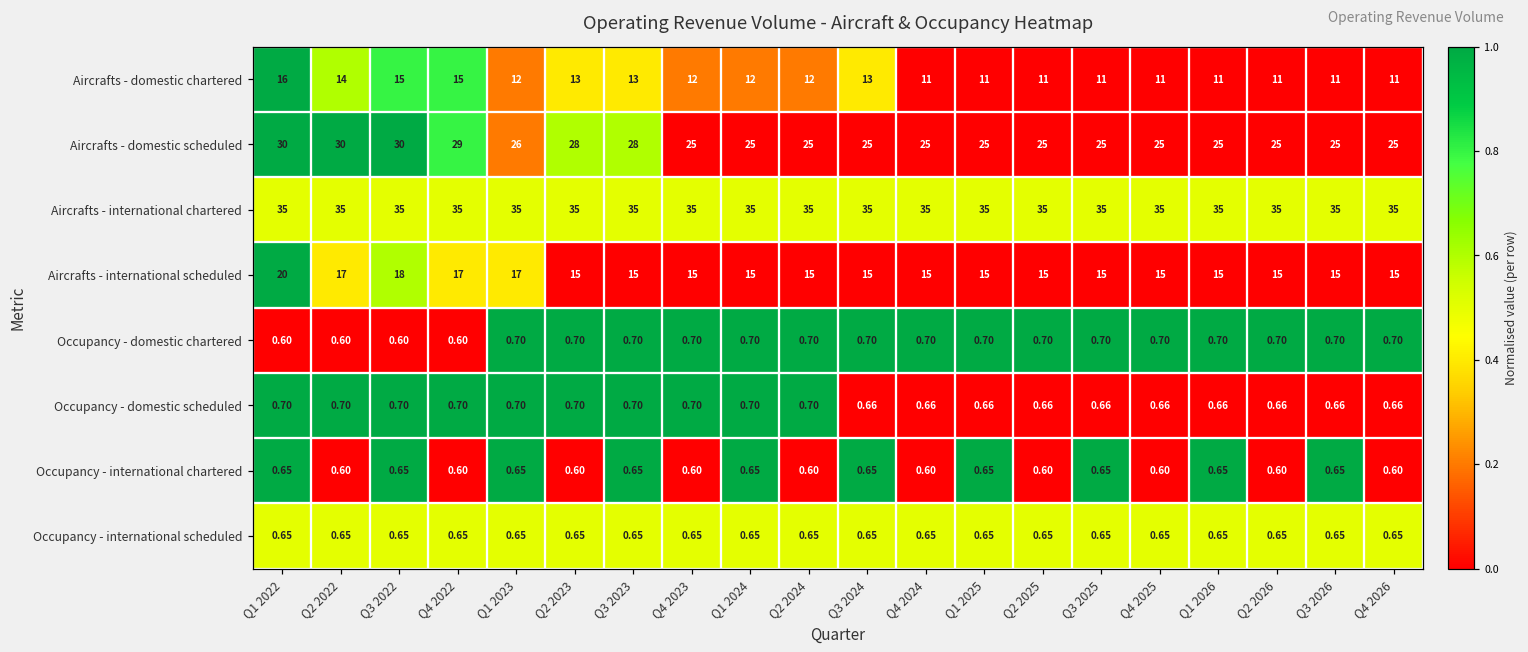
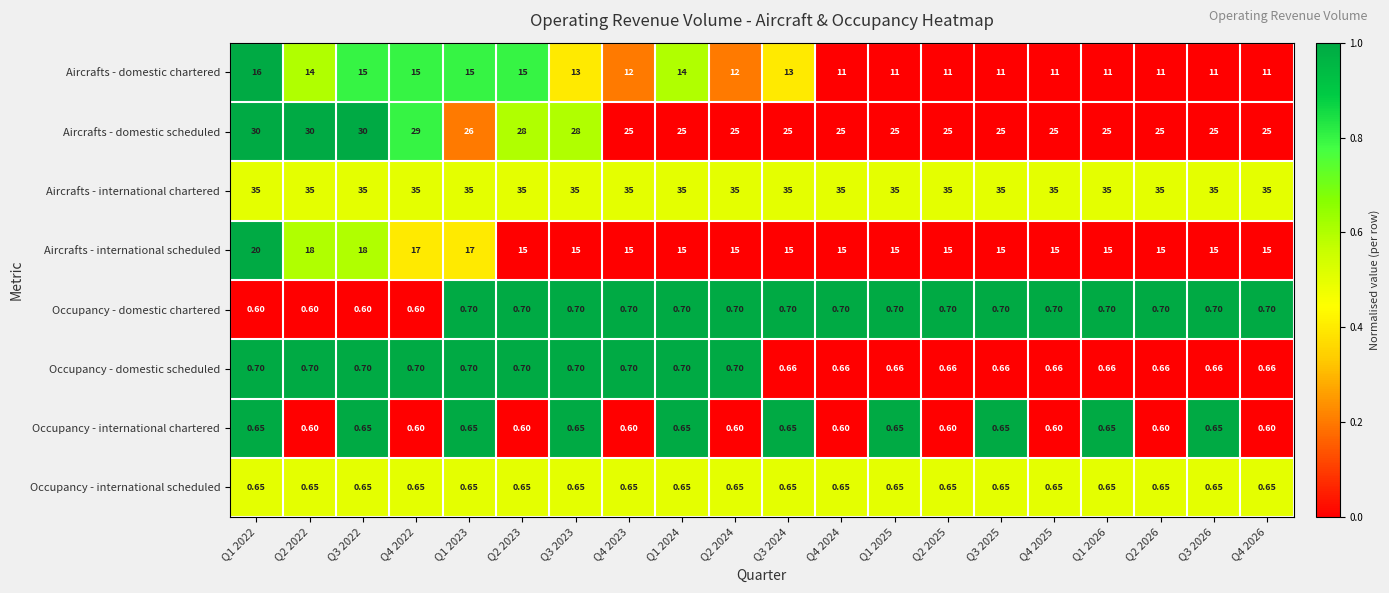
  {
    "Aircrafts - domestic chartered": {
      "Q1 2022": 16,
      "Q2 2022": 14,
      "Q3 2022": 15,
      "Q4 2022": 15,
-     "Q1 2023": 12,
-     "Q2 2023": 13,
+     "Q1 2023": 15,
+     "Q2 2023": 15,
      "Q3 2023": 13,
      "Q4 2023": 12,
-     "Q1 2024": 12,
+     "Q1 2024": 14,
      "Q2 2024": 12,
      "Q3 2024": 13,
      "Q4 2024": 11,
      "Q1 2025": 11,
      "Q2 2025": 11,
      "Q3 2025": 11,
      "Q4 2025": 11,
      "Q1 2026": 11,
      "Q2 2026": 11,
      "Q3 2026": 11,
      "Q4 2026": 11
    },
    "Aircrafts - domestic scheduled": {
      "Q1 2022": 30,
      "Q2 2022": 30,
      "Q3 2022": 30,
      "Q4 2022": 29,
      "Q1 2023": 26,
      "Q2 2023": 28,
      "Q3 2023": 28,
      "Q4 2023": 25,
      "Q1 2024": 25,
      "Q2 2024": 25,
      "Q3 2024": 25,
      "Q4 2024": 25,
      "Q1 2025": 25,
      "Q2 2025": 25,
      "Q3 2025": 25,
      "Q4 2025": 25,
      "Q1 2026": 25,
      "Q2 2026": 25,
      "Q3 2026": 25,
      "Q4 2026": 25
    },
    "Aircrafts - international chartered": {
      "Q1 2022": 35,
      "Q2 2022": 35,
      "Q3 2022": 35,
      "Q4 2022": 35,
      "Q1 2023": 35,
      "Q2 2023": 35,
      "Q3 2023": 35,
      "Q4 2023": 35,
      "Q1 2024": 35,
      "Q2 2024": 35,
      "Q3 2024": 35,
      "Q4 2024": 35,
      "Q1 2025": 35,
      "Q2 2025": 35,
      "Q3 2025": 35,
      "Q4 2025": 35,
      "Q1 2026": 35,
      "Q2 2026": 35,
      "Q3 2026": 35,
      "Q4 2026": 35
    },
    "Aircrafts - international scheduled": {
      "Q1 2022": 20,
-     "Q2 2022": 17,
+     "Q2 2022": 18,
      "Q3 2022": 18,
      "Q4 2022": 17,
      "Q1 2023": 17,
      "Q2 2023": 15,
      "Q3 2023": 15,
      "Q4 2023": 15,
      "Q1 2024": 15,
      "Q2 2024": 15,
      "Q3 2024": 15,
      "Q4 2024": 15,
      "Q1 2025": 15,
      "Q2 2025": 15,
      "Q3 2025": 15,
      "Q4 2025": 15,
      "Q1 2026": 15,
      "Q2 2026": 15,
      "Q3 2026": 15,
      "Q4 2026": 15
    },
    "Occupancy - domestic chartered": {
      "Q1 2022": 0.60,
      "Q2 2022": 0.60,
      "Q3 2022": 0.60,
      "Q4 2022": 0.60,
      "Q1 2023": 0.70,
      "Q2 2023": 0.70,
      "Q3 2023": 0.70,
      "Q4 2023": 0.70,
      "Q1 2024": 0.70,
      "Q2 2024": 0.70,
      "Q3 2024": 0.70,
      "Q4 2024": 0.70,
      "Q1 2025": 0.70,
      "Q2 2025": 0.70,
      "Q3 2025": 0.70,
      "Q4 2025": 0.70,
      "Q1 2026": 0.70,
      "Q2 2026": 0.70,
      "Q3 2026": 0.70,
      "Q4 2026": 0.70
    },
    "Occupancy - domestic scheduled": {
      "Q1 2022": 0.70,
      "Q2 2022": 0.70,
      "Q3 2022": 0.70,
      "Q4 2022": 0.70,
      "Q1 2023": 0.70,
      "Q2 2023": 0.70,
      "Q3 2023": 0.70,
      "Q4 2023": 0.70,
      "Q1 2024": 0.70,
      "Q2 2024": 0.70,
      "Q3 2024": 0.66,
      "Q4 2024": 0.66,
      "Q1 2025": 0.66,
      "Q2 2025": 0.66,
      "Q3 2025": 0.66,
      "Q4 2025": 0.66,
      "Q1 2026": 0.66,
      "Q2 2026": 0.66,
      "Q3 2026": 0.66,
      "Q4 2026": 0.66
    },
    "Occupancy - international chartered": {
      "Q1 2022": 0.65,
      "Q2 2022": 0.60,
      "Q3 2022": 0.65,
      "Q4 2022": 0.60,
      "Q1 2023": 0.65,
      "Q2 2023": 0.60,
      "Q3 2023": 0.65,
      "Q4 2023": 0.60,
      "Q1 2024": 0.65,
      "Q2 2024": 0.60,
      "Q3 2024": 0.65,
      "Q4 2024": 0.60,
      "Q1 2025": 0.65,
      "Q2 2025": 0.60,
      "Q3 2025": 0.65,
      "Q4 2025": 0.60,
      "Q1 2026": 0.65,
      "Q2 2026": 0.60,
      "Q3 2026": 0.65,
      "Q4 2026": 0.60
    },
    "Occupancy - international scheduled": {
      "Q1 2022": 0.65,
      "Q2 2022": 0.65,
      "Q3 2022": 0.65,
      "Q4 2022": 0.65,
      "Q1 2023": 0.65,
      "Q2 2023": 0.65,
      "Q3 2023": 0.65,
      "Q4 2023": 0.65,
      "Q1 2024": 0.65,
      "Q2 2024": 0.65,
      "Q3 2024": 0.65,
      "Q4 2024": 0.65,
      "Q1 2025": 0.65,
      "Q2 2025": 0.65,
      "Q3 2025": 0.65,
      "Q4 2025": 0.65,
      "Q1 2026": 0.65,
      "Q2 2026": 0.65,
      "Q3 2026": 0.65,
      "Q4 2026": 0.65
    }
  }
